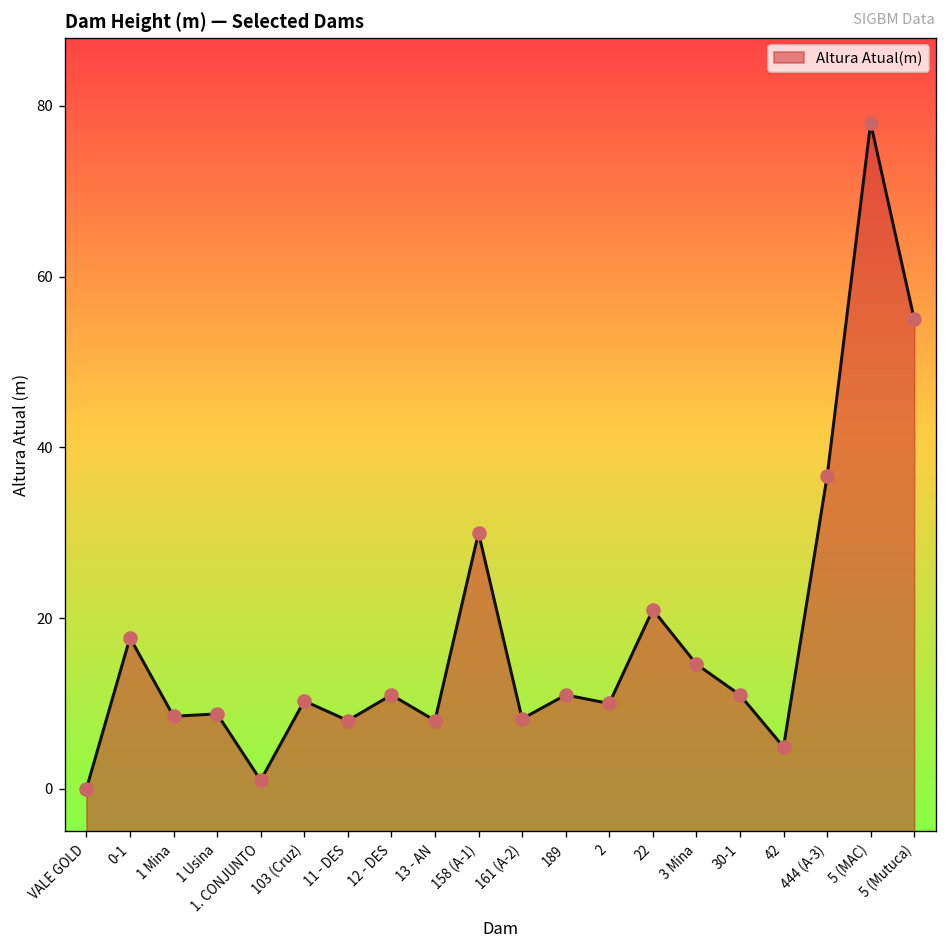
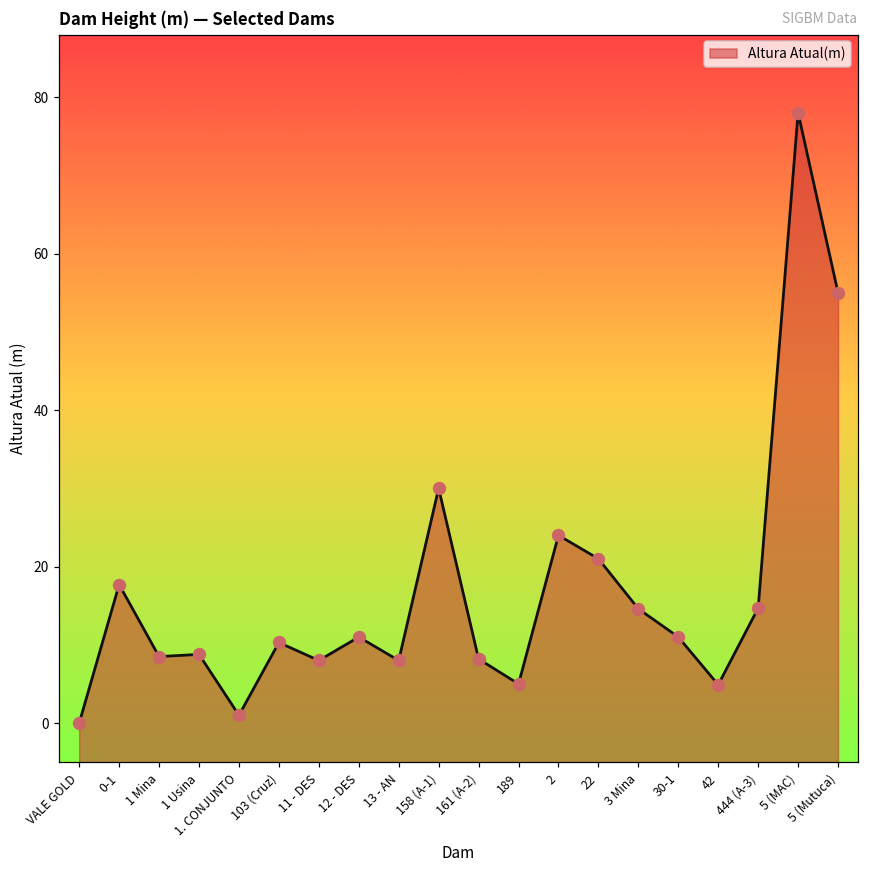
  {
    "VALE GOLD": 0,
    "0-1": 18,
    "1 Mina": 9,
    "1 Usina": 9,
    "1. CONJUNTO": 1,
    "103 (Cruz)": 10,
    "11 - DES": 8,
    "12 - DES": 11,
    "13 - AN": 8,
    "158 (A-1)": 30,
    "161 (A-2)": 8,
-   "189": 11,
-   "2": 10,
+   "189": 5,
+   "2": 24,
    "22": 21,
    "3 Mina": 15,
    "30-1": 11,
    "42": 5,
-   "444 (A-3)": 37,
+   "444 (A-3)": 15,
    "5 (MAC)": 78,
    "5 (Mutuca)": 55
  }
